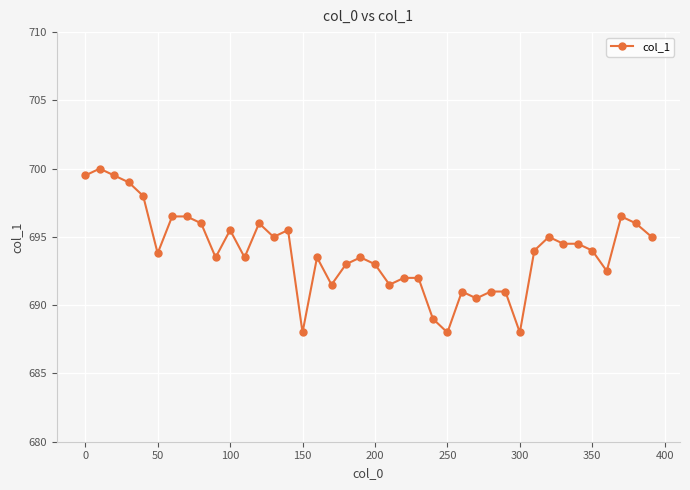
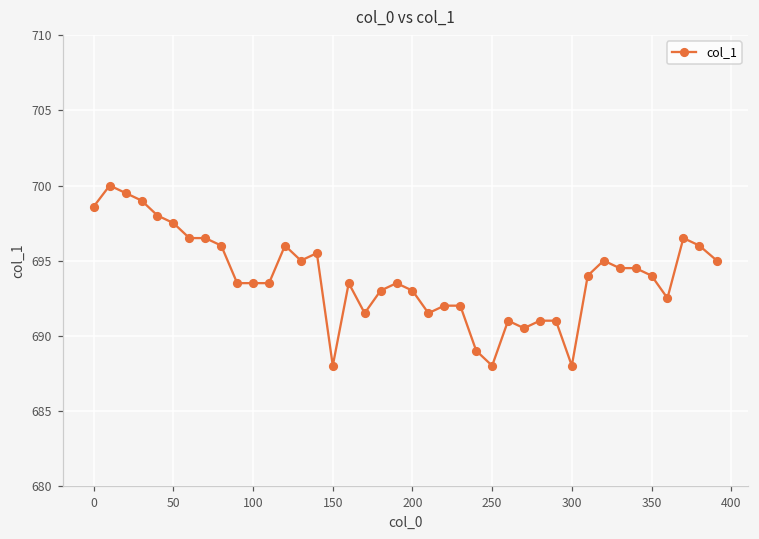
  {
-   "0": 699.5,
-   "50": 693.8,
-   "100": 695.5,
+   "0": 698.6,
+   "50": 697.5,
+   "100": 693.5,
    "150": 688.0,
    "200": 693.0,
    "250": 688.0,
    "300": 688.0,
    "350": 694.0
  }
